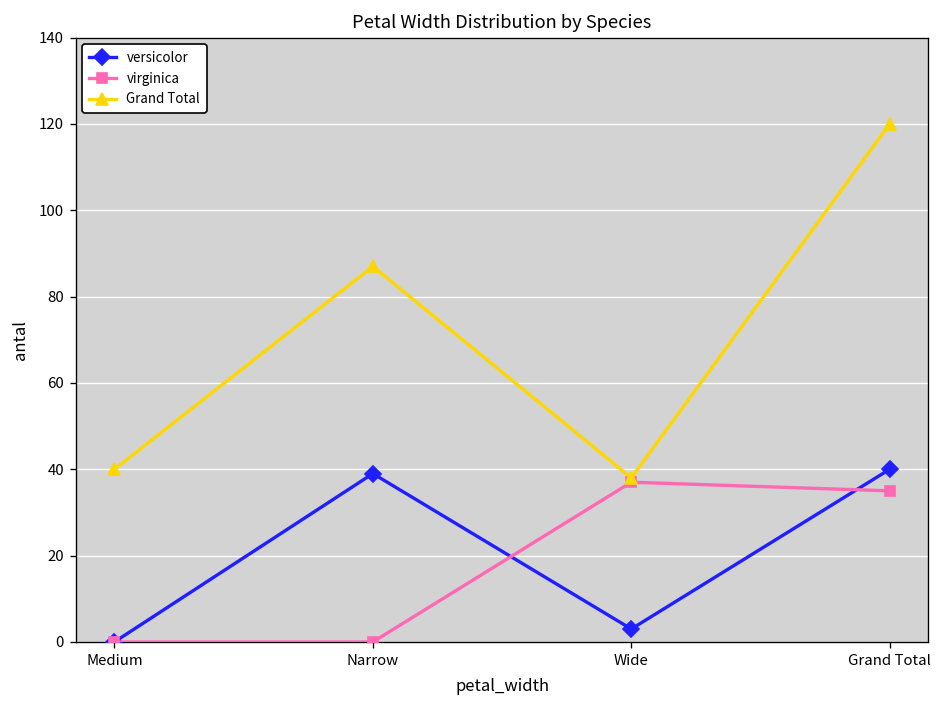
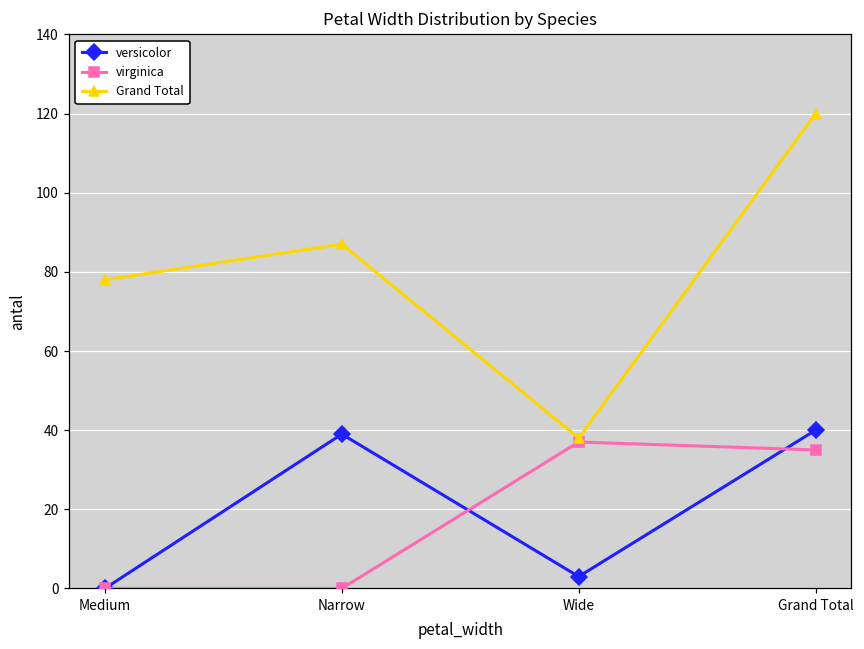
  {
    "versicolor": {
      "Narrow": 39,
      "Wide": 3,
      "Grand Total": 40
    },
    "virginica": {
      "Narrow": 0,
      "Wide": 37,
      "Grand Total": 35
    },
    "Grand Total": {
-     "Medium": 40,
+     "Medium": 78,
      "Narrow": 87,
      "Wide": 38,
      "Grand Total": 120
    }
  }
